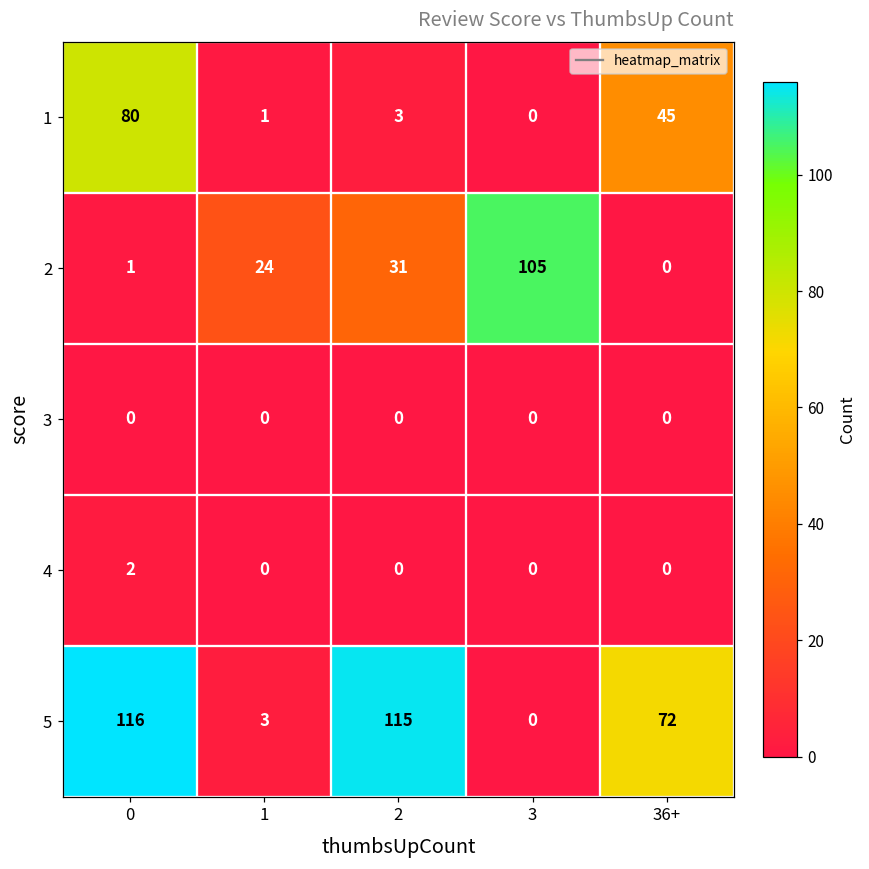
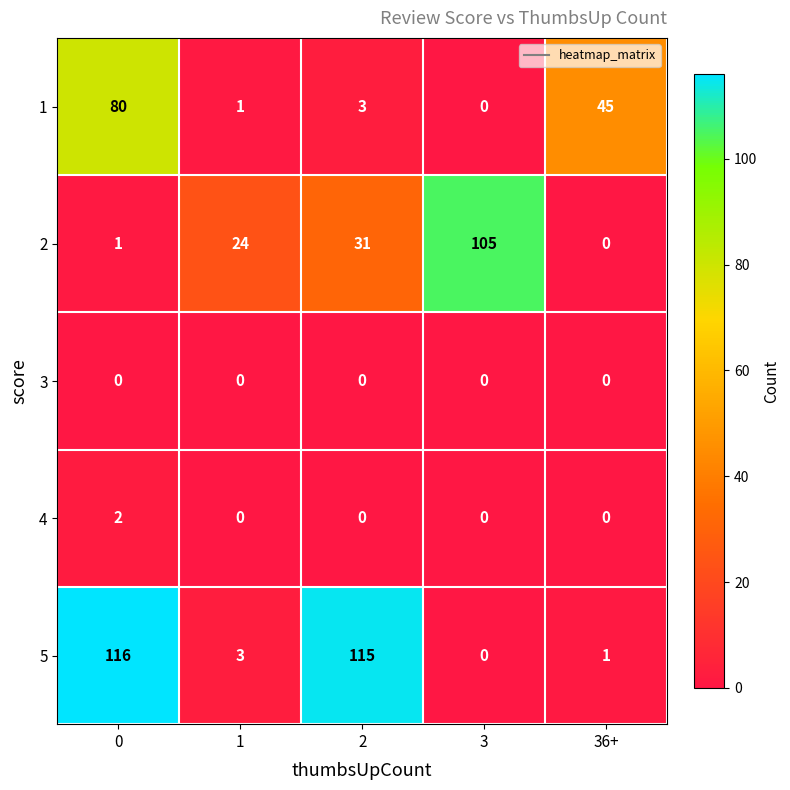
  {
    "1": {
      "0": 80,
      "1": 1,
      "2": 3,
      "3": 0,
      "36+": 45
    },
    "2": {
      "0": 1,
      "1": 24,
      "2": 31,
      "3": 105,
      "36+": 0
    },
    "3": {
      "0": 0,
      "1": 0,
      "2": 0,
      "3": 0,
      "36+": 0
    },
    "4": {
      "0": 2,
      "1": 0,
      "2": 0,
      "3": 0,
      "36+": 0
    },
    "5": {
      "0": 116,
      "1": 3,
      "2": 115,
      "3": 0,
-     "36+": 72
+     "36+": 1
    }
  }
